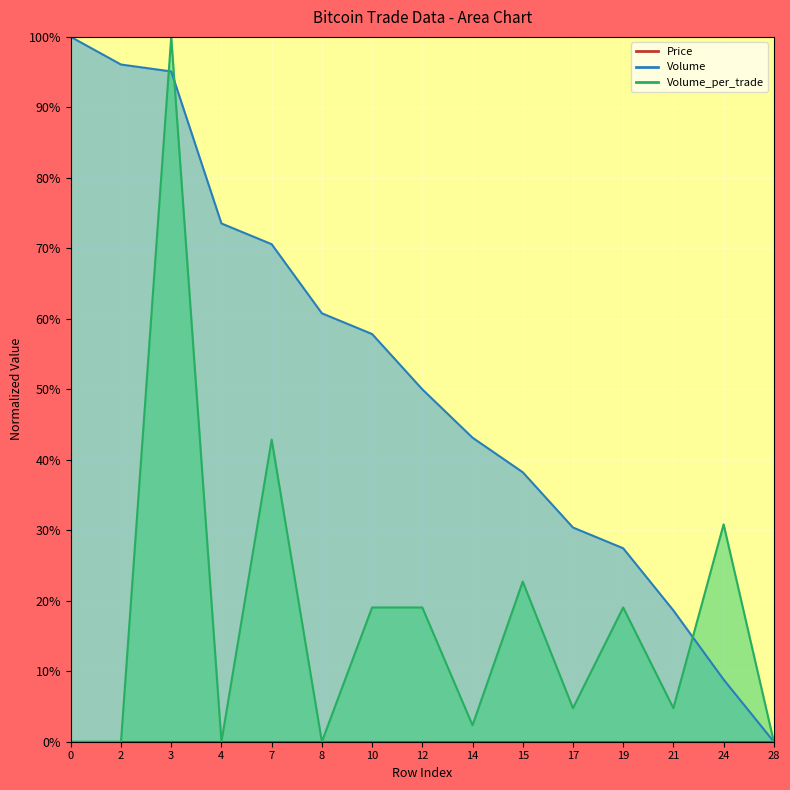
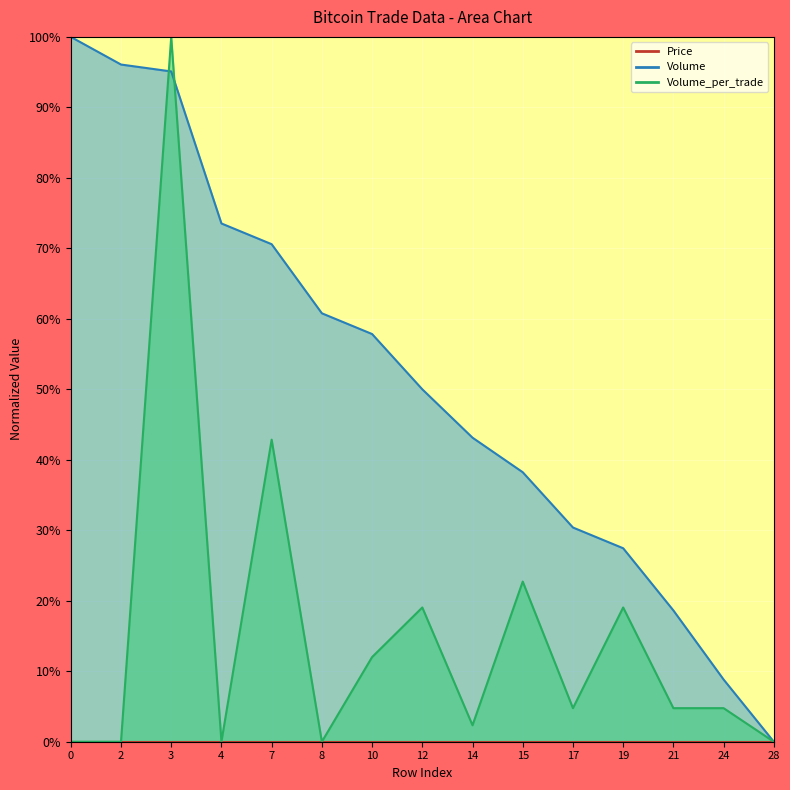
  {
    "Volume_per_trade": {
      "3": "100%",
      "7": "43%",
-     "10": "19%",
+     "10": "12%",
      "12": "19%",
      "14": "2%",
      "15": "23%",
      "17": "5%",
      "19": "19%",
      "21": "5%",
-     "24": "31%"
+     "24": "5%"
    }
  }
